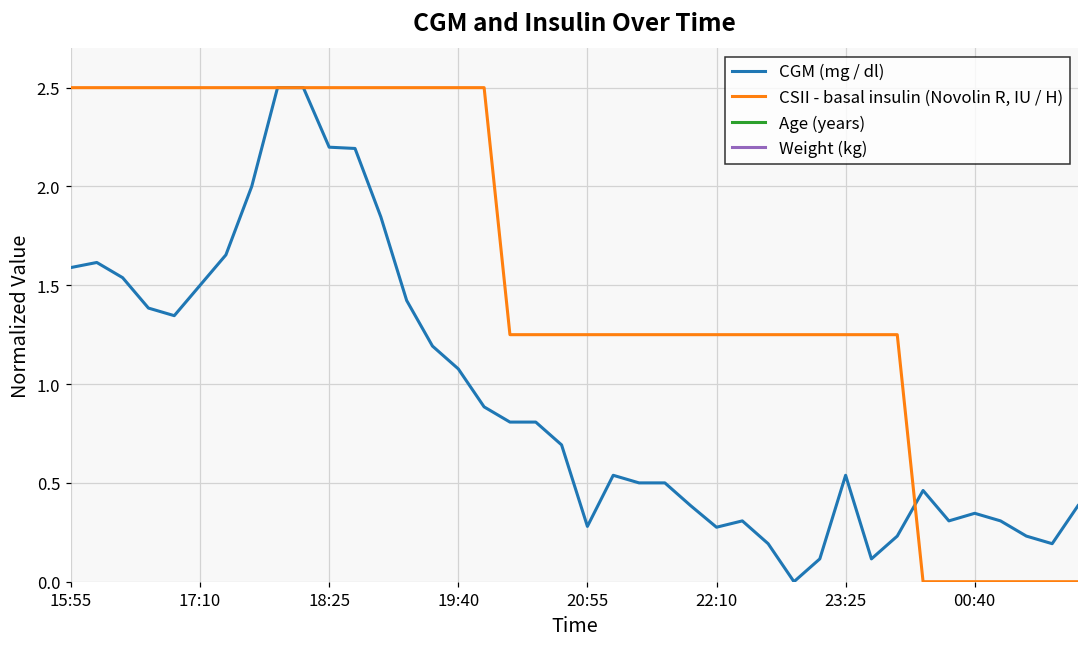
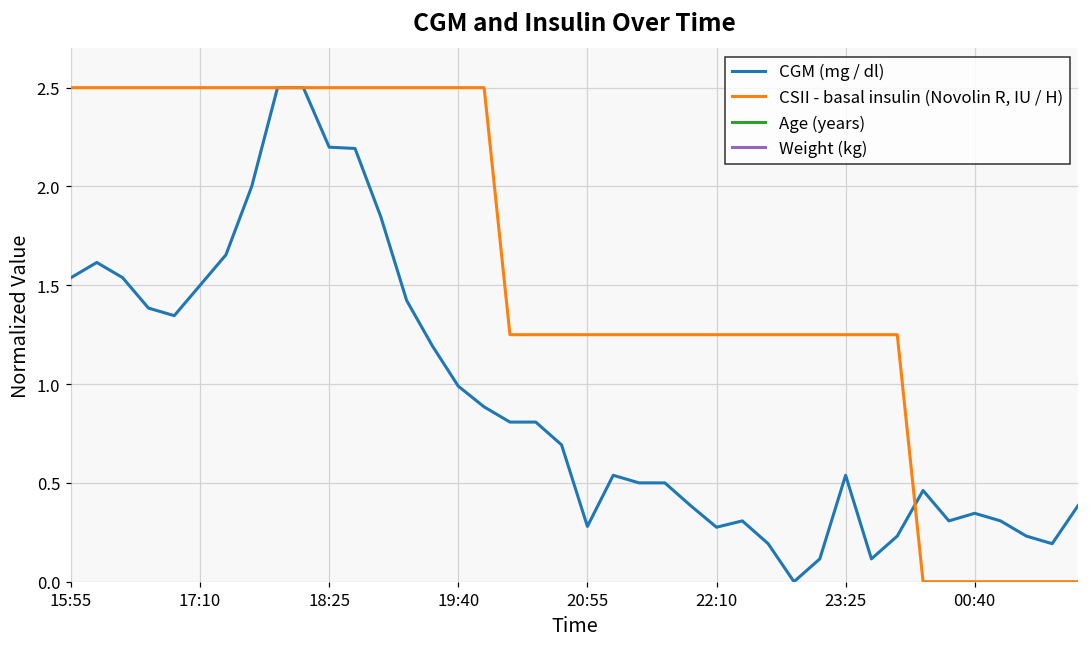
  {
    "CGM (mg / dl)": {
-     "15:55": 1.59,
+     "15:55": 1.54,
      "17:10": 1.50,
      "18:25": 2.20,
-     "19:40": 1.08,
+     "19:40": 0.99,
      "20:55": 0.28,
      "22:10": 0.28,
      "23:25": 0.54,
      "00:40": 0.35
    },
    "CSII - basal insulin (Novolin R, IU / H)": {
      "15:55": 2.50,
      "17:10": 2.50,
      "18:25": 2.50,
      "19:40": 2.50,
      "20:55": 1.25,
      "22:10": 1.25,
      "23:25": 1.25,
      "00:40": 0.00
    }
  }
